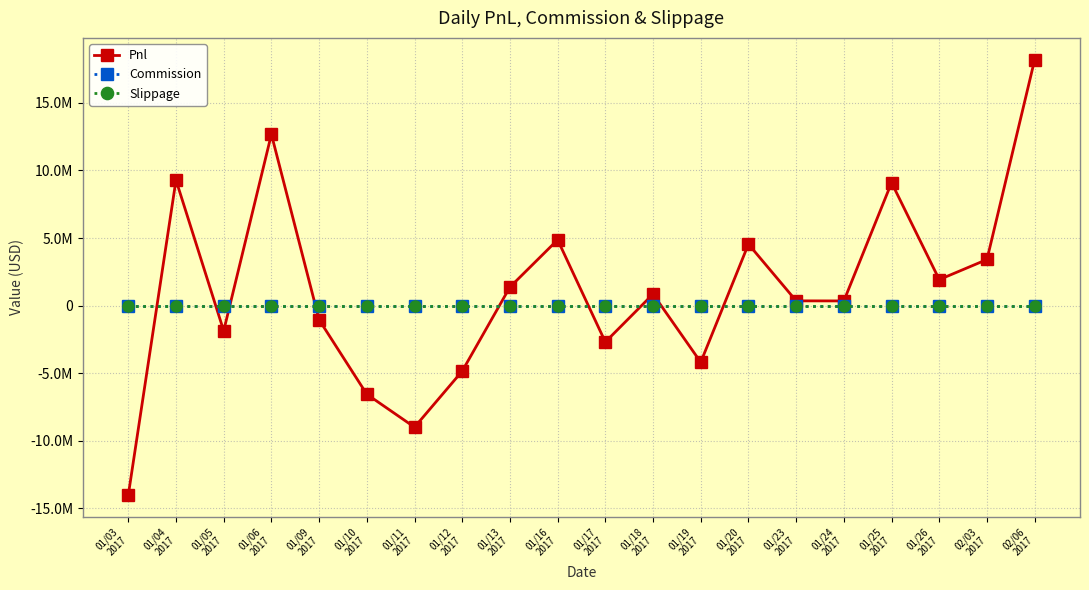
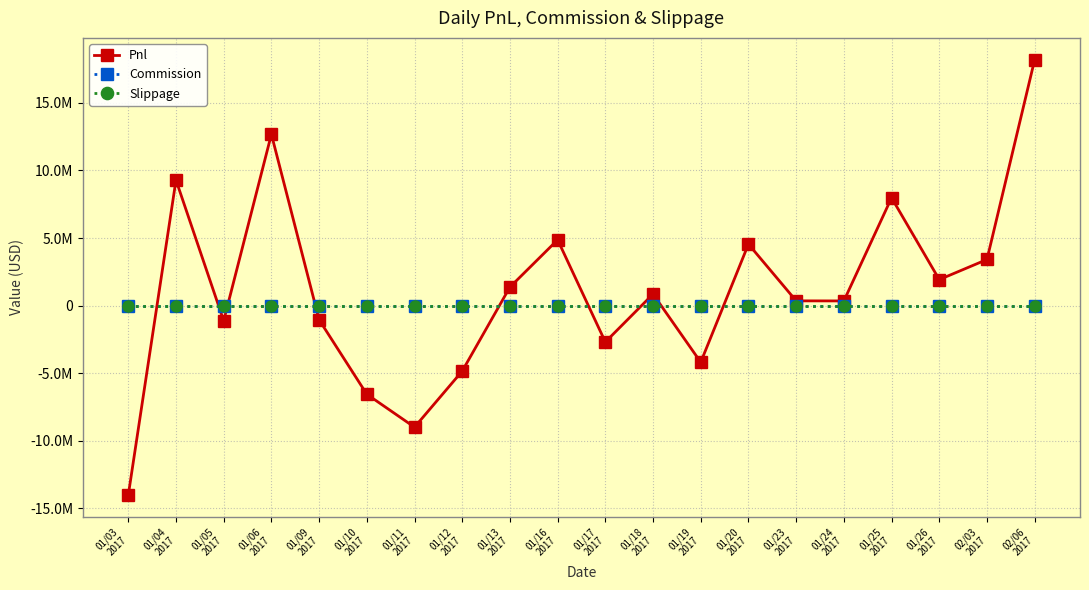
  {
    "Pnl": {
      "01/03 2017": -14000000,
      "01/04 2017": 9300000,
-     "01/05 2017": -1900000,
+     "01/05 2017": -1100000,
      "01/06 2017": 12700000,
      "01/09 2017": -1000000,
      "01/10 2017": -6600000,
      "01/11 2017": -9000000,
      "01/12 2017": -4800000,
      "01/13 2017": 1400000,
      "01/16 2017": 4900000,
      "01/17 2017": -2700000,
      "01/18 2017": 900000,
      "01/19 2017": -4200000,
      "01/20 2017": 4500000,
      "01/23 2017": 400000,
      "01/24 2017": 300000,
-     "01/25 2017": 9100000,
+     "01/25 2017": 8000000,
      "01/26 2017": 1900000,
      "02/03 2017": 3400000,
      "02/06 2017": 18200000
    },
    "Slippage": {
      "01/03 2017": 0,
      "01/04 2017": 0,
      "01/05 2017": 0,
      "01/06 2017": 0,
      "01/09 2017": 0,
      "01/10 2017": 0,
      "01/11 2017": 0,
      "01/12 2017": 0,
      "01/13 2017": 0,
      "01/16 2017": 0,
      "01/17 2017": 0,
      "01/18 2017": 0,
      "01/19 2017": 0,
      "01/20 2017": 0,
      "01/23 2017": 0,
      "01/24 2017": 0,
      "01/25 2017": 0,
      "01/26 2017": 0,
      "02/03 2017": 0,
      "02/06 2017": 0
    }
  }
